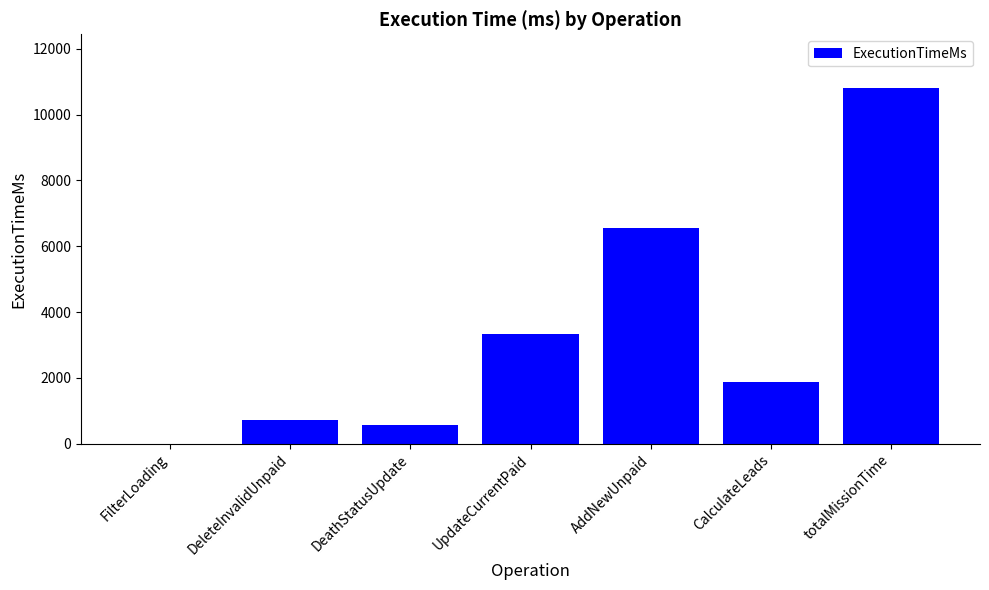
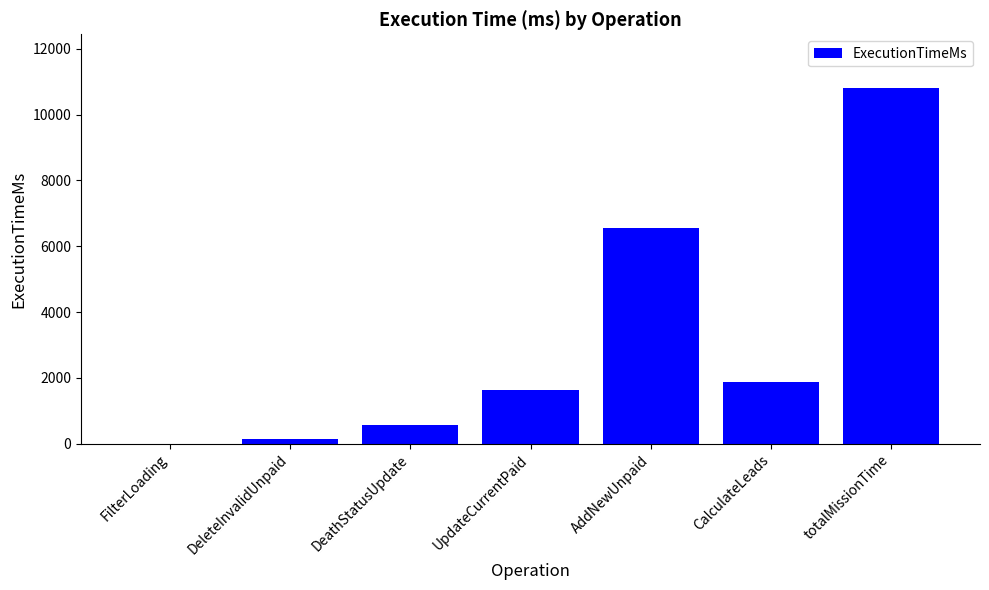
  {
    "FilterLoading": 0,
-   "DeleteInvalidUnpaid": 700,
+   "DeleteInvalidUnpaid": 100,
    "DeathStatusUpdate": 600,
-   "UpdateCurrentPaid": 3300,
+   "UpdateCurrentPaid": 1600,
    "AddNewUnpaid": 6600,
    "CalculateLeads": 1900,
    "totalMissionTime": 10800
  }
